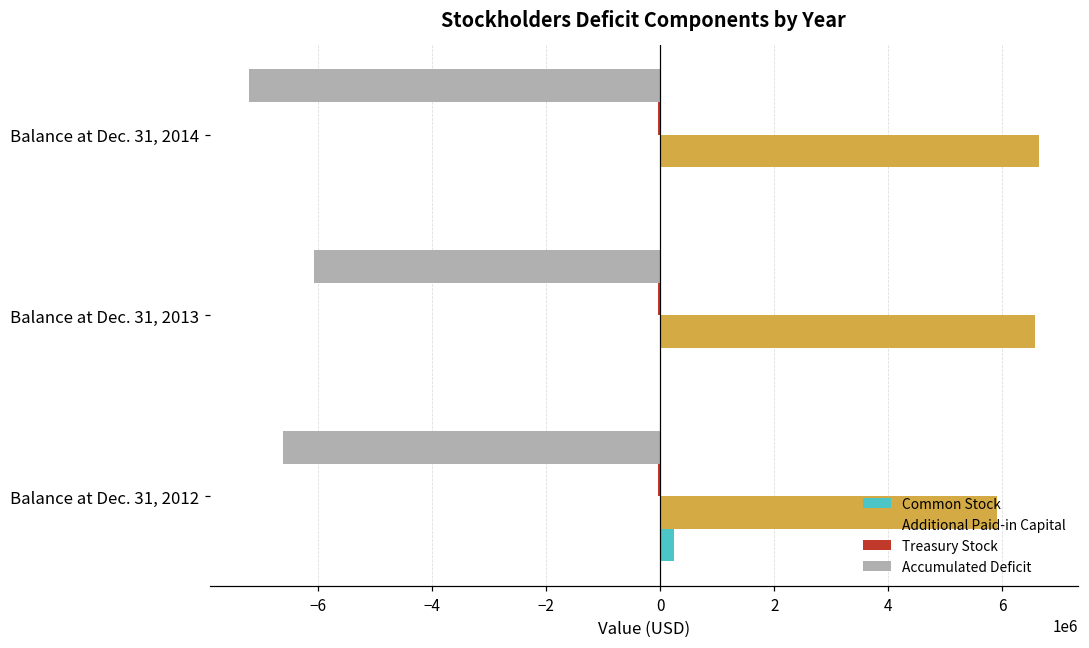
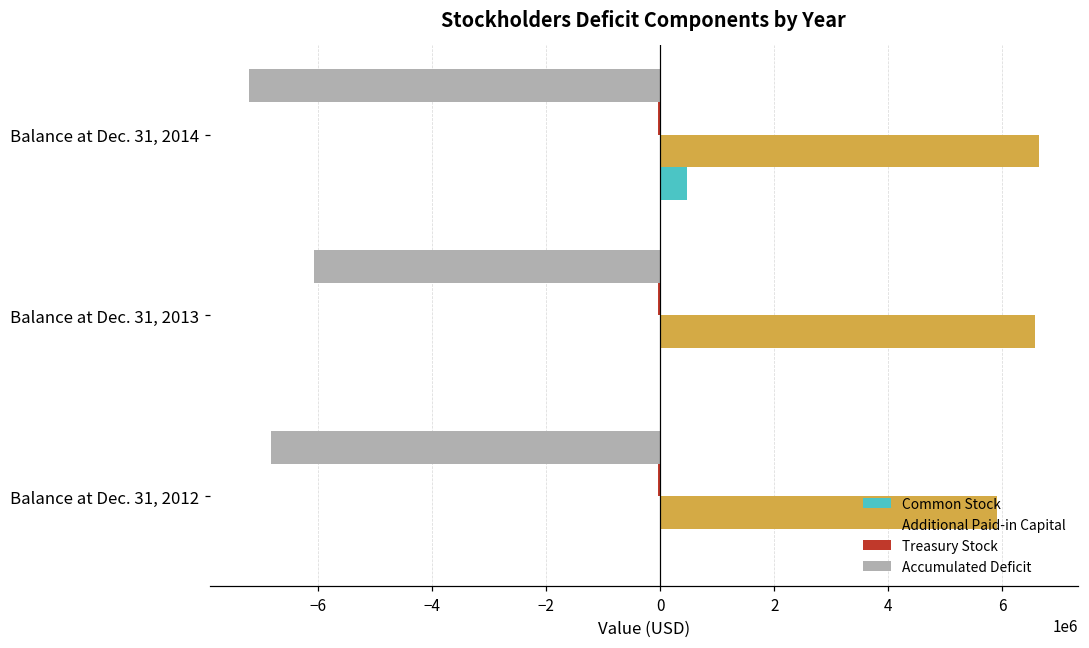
  {
    "Common Stock": {
-     "Balance at Dec. 31, 2014": 0,
-     "Balance at Dec. 31, 2012": 200000
+     "Balance at Dec. 31, 2014": 500000,
+     "Balance at Dec. 31, 2012": 0
    },
    "Additional Paid-in Capital": {
      "Balance at Dec. 31, 2014": 6600000,
      "Balance at Dec. 31, 2013": 6600000,
      "Balance at Dec. 31, 2012": 5900000
    },
    "Accumulated Deficit": {
      "Balance at Dec. 31, 2014": -7200000,
      "Balance at Dec. 31, 2013": -6100000,
-     "Balance at Dec. 31, 2012": -6600000
+     "Balance at Dec. 31, 2012": -6800000
    }
  }
